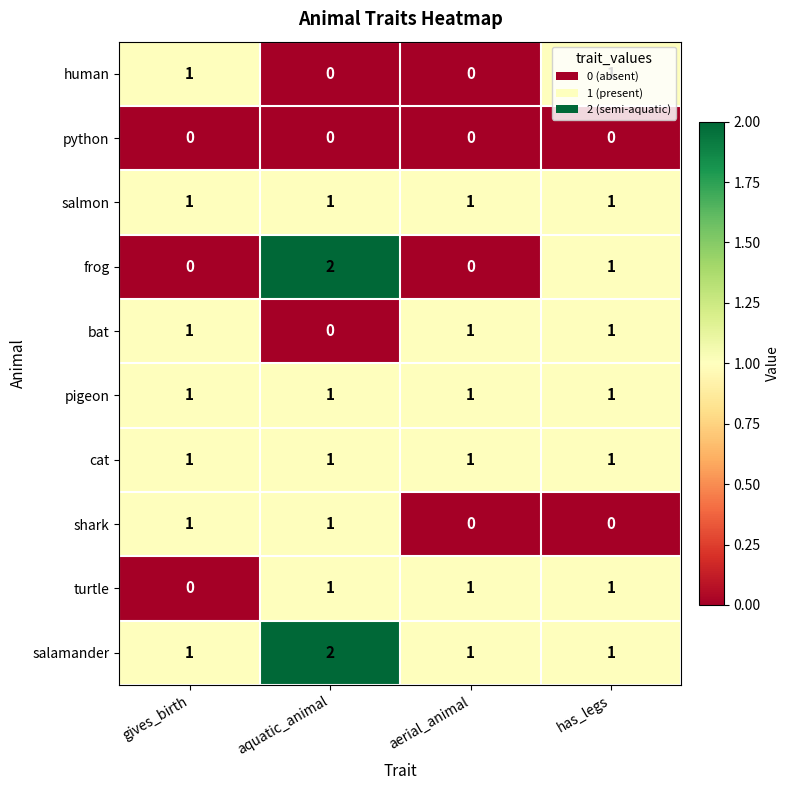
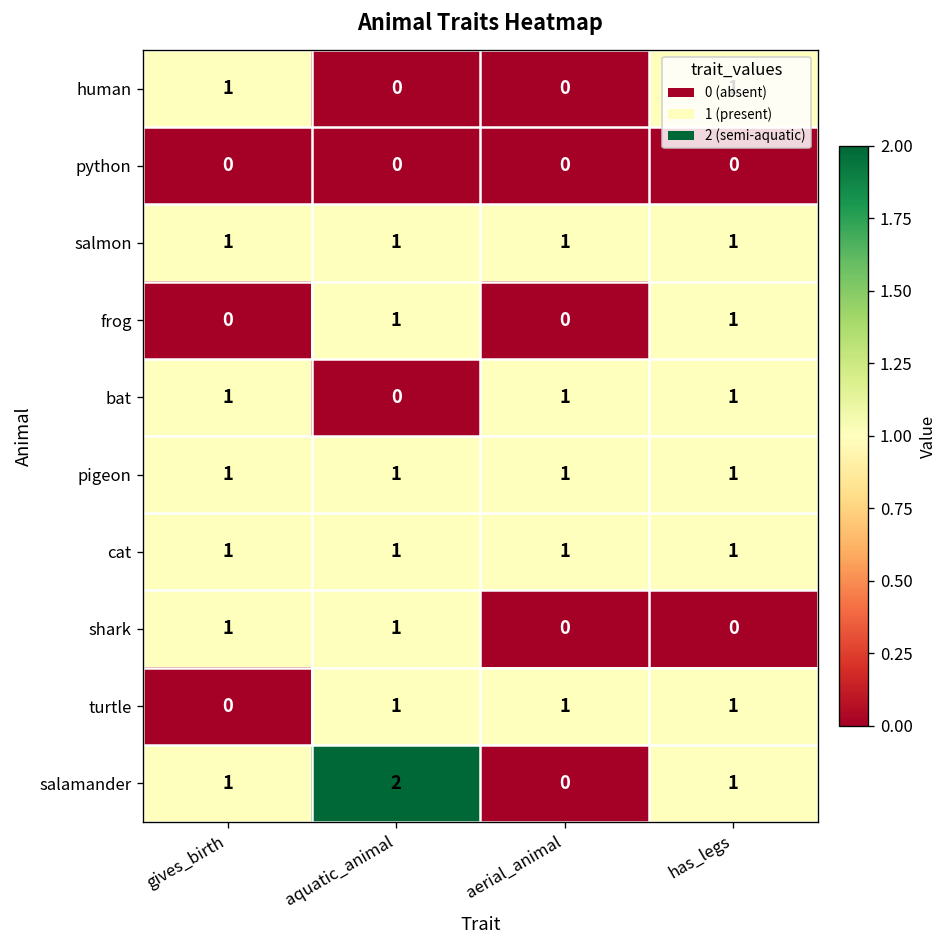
  {
    "human": {
      "gives_birth": 1,
      "aquatic_animal": 0,
      "aerial_animal": 0
    },
    "python": {
      "gives_birth": 0,
      "aquatic_animal": 0,
      "aerial_animal": 0,
      "has_legs": 0
    },
    "salmon": {
      "gives_birth": 1,
      "aquatic_animal": 1,
      "aerial_animal": 1,
      "has_legs": 1
    },
    "frog": {
      "gives_birth": 0,
-     "aquatic_animal": 2,
+     "aquatic_animal": 1,
      "aerial_animal": 0,
      "has_legs": 1
    },
    "bat": {
      "gives_birth": 1,
      "aquatic_animal": 0,
      "aerial_animal": 1,
      "has_legs": 1
    },
    "pigeon": {
      "gives_birth": 1,
      "aquatic_animal": 1,
      "aerial_animal": 1,
      "has_legs": 1
    },
    "cat": {
      "gives_birth": 1,
      "aquatic_animal": 1,
      "aerial_animal": 1,
      "has_legs": 1
    },
    "shark": {
      "gives_birth": 1,
      "aquatic_animal": 1,
      "aerial_animal": 0,
      "has_legs": 0
    },
    "turtle": {
      "gives_birth": 0,
      "aquatic_animal": 1,
      "aerial_animal": 1,
      "has_legs": 1
    },
    "salamander": {
      "gives_birth": 1,
      "aquatic_animal": 2,
-     "aerial_animal": 1,
+     "aerial_animal": 0,
      "has_legs": 1
    }
  }
